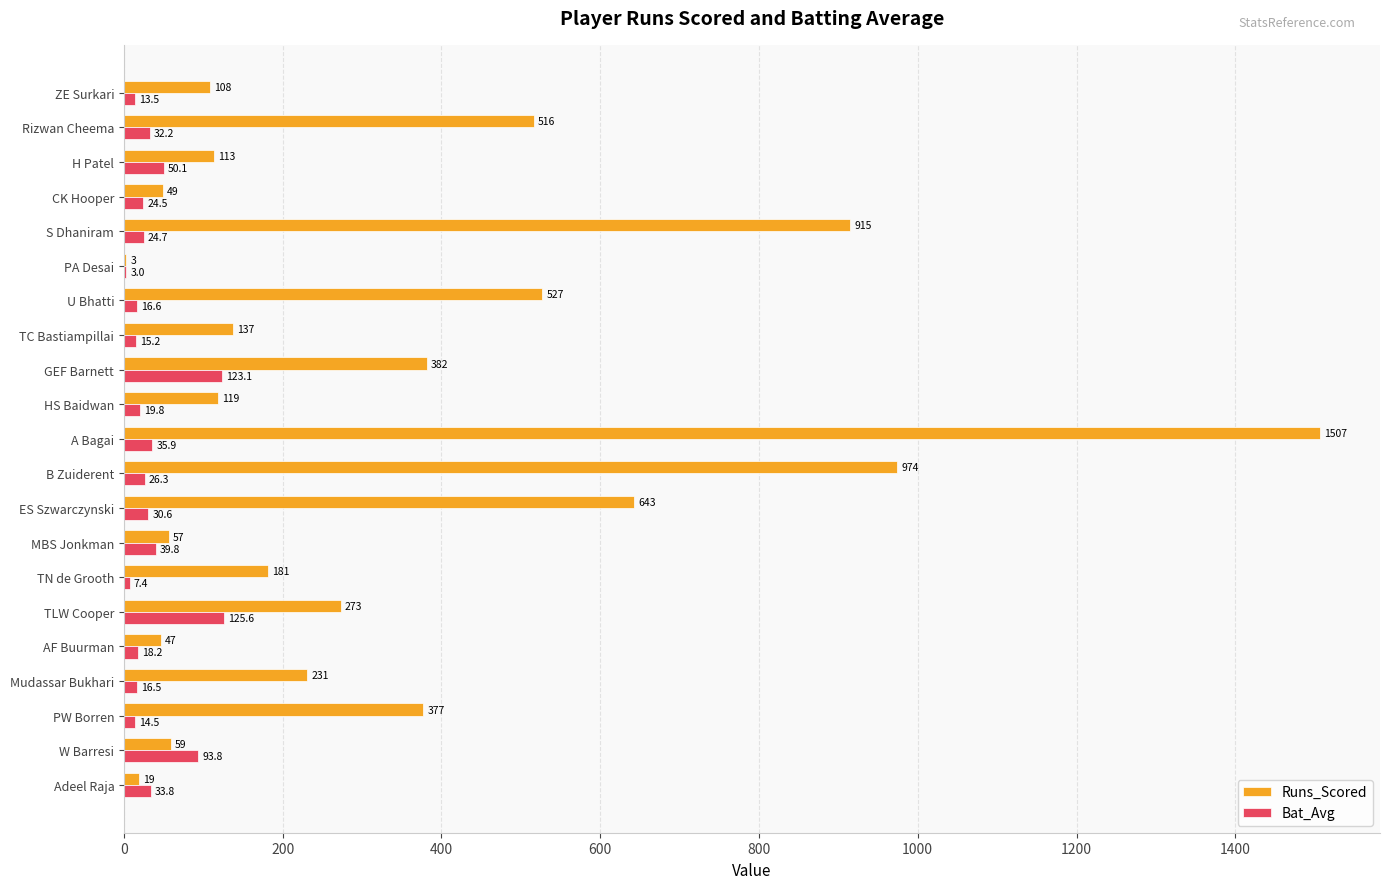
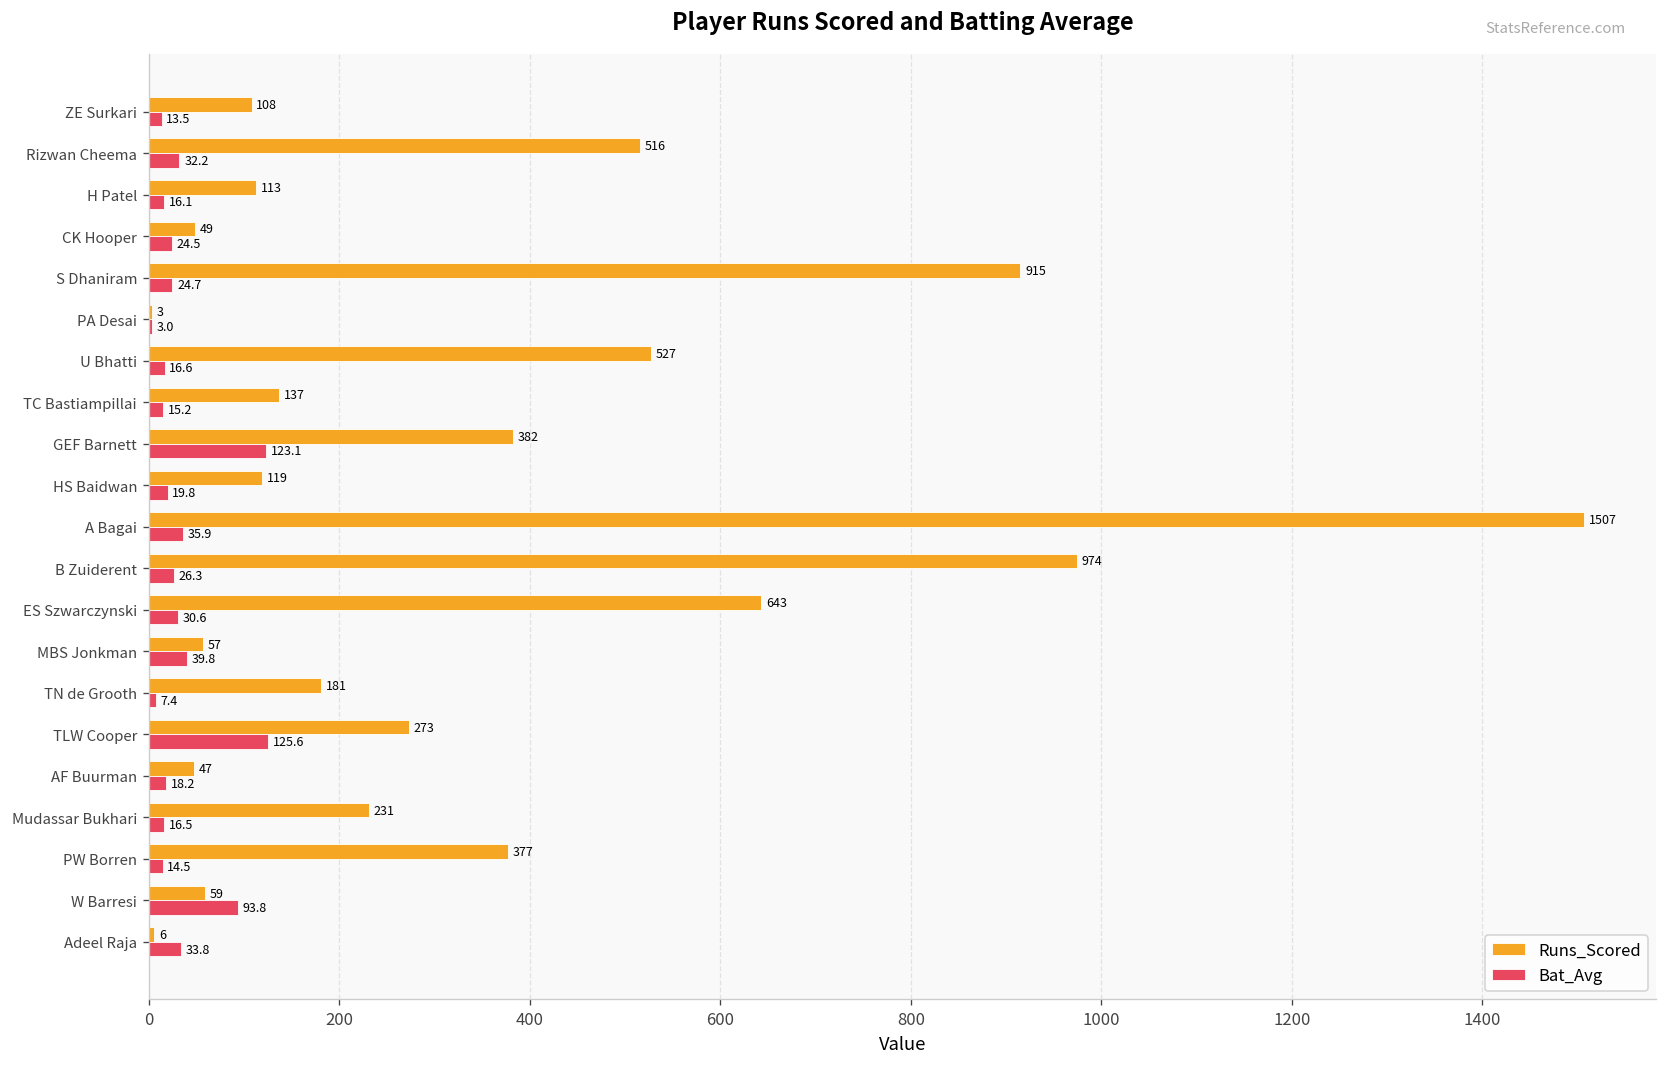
  {
    "Runs_Scored": {
      "ZE Surkari": 108,
      "Rizwan Cheema": 516,
      "H Patel": 113,
      "CK Hooper": 49,
      "S Dhaniram": 915,
      "PA Desai": 3,
      "U Bhatti": 527,
      "TC Bastiampillai": 137,
      "GEF Barnett": 382,
      "HS Baidwan": 119,
      "A Bagai": 1507,
      "B Zuiderent": 974,
      "ES Szwarczynski": 643,
      "MBS Jonkman": 57,
      "TN de Grooth": 181,
      "TLW Cooper": 273,
      "AF Buurman": 47,
      "Mudassar Bukhari": 231,
      "PW Borren": 377,
      "W Barresi": 59,
-     "Adeel Raja": 19
+     "Adeel Raja": 6
    },
    "Bat_Avg": {
      "ZE Surkari": 13.5,
      "Rizwan Cheema": 32.2,
-     "H Patel": 50.1,
+     "H Patel": 16.1,
      "CK Hooper": 24.5,
      "S Dhaniram": 24.7,
      "PA Desai": 3.0,
      "U Bhatti": 16.6,
      "TC Bastiampillai": 15.2,
      "GEF Barnett": 123.1,
      "HS Baidwan": 19.8,
      "A Bagai": 35.9,
      "B Zuiderent": 26.3,
      "ES Szwarczynski": 30.6,
      "MBS Jonkman": 39.8,
      "TN de Grooth": 7.4,
      "TLW Cooper": 125.6,
      "AF Buurman": 18.2,
      "Mudassar Bukhari": 16.5,
      "PW Borren": 14.5,
      "W Barresi": 93.8,
      "Adeel Raja": 33.8
    }
  }
